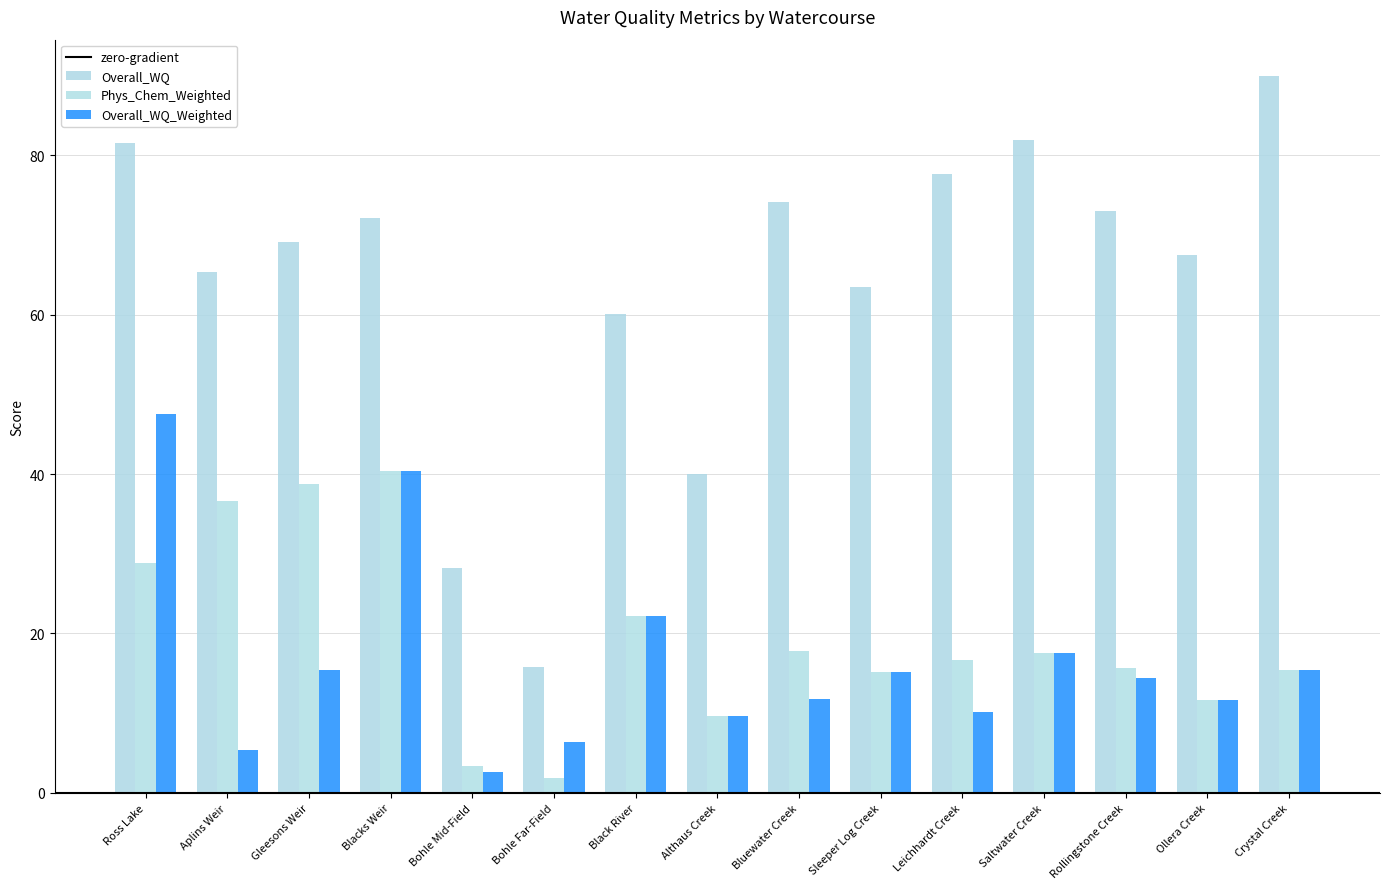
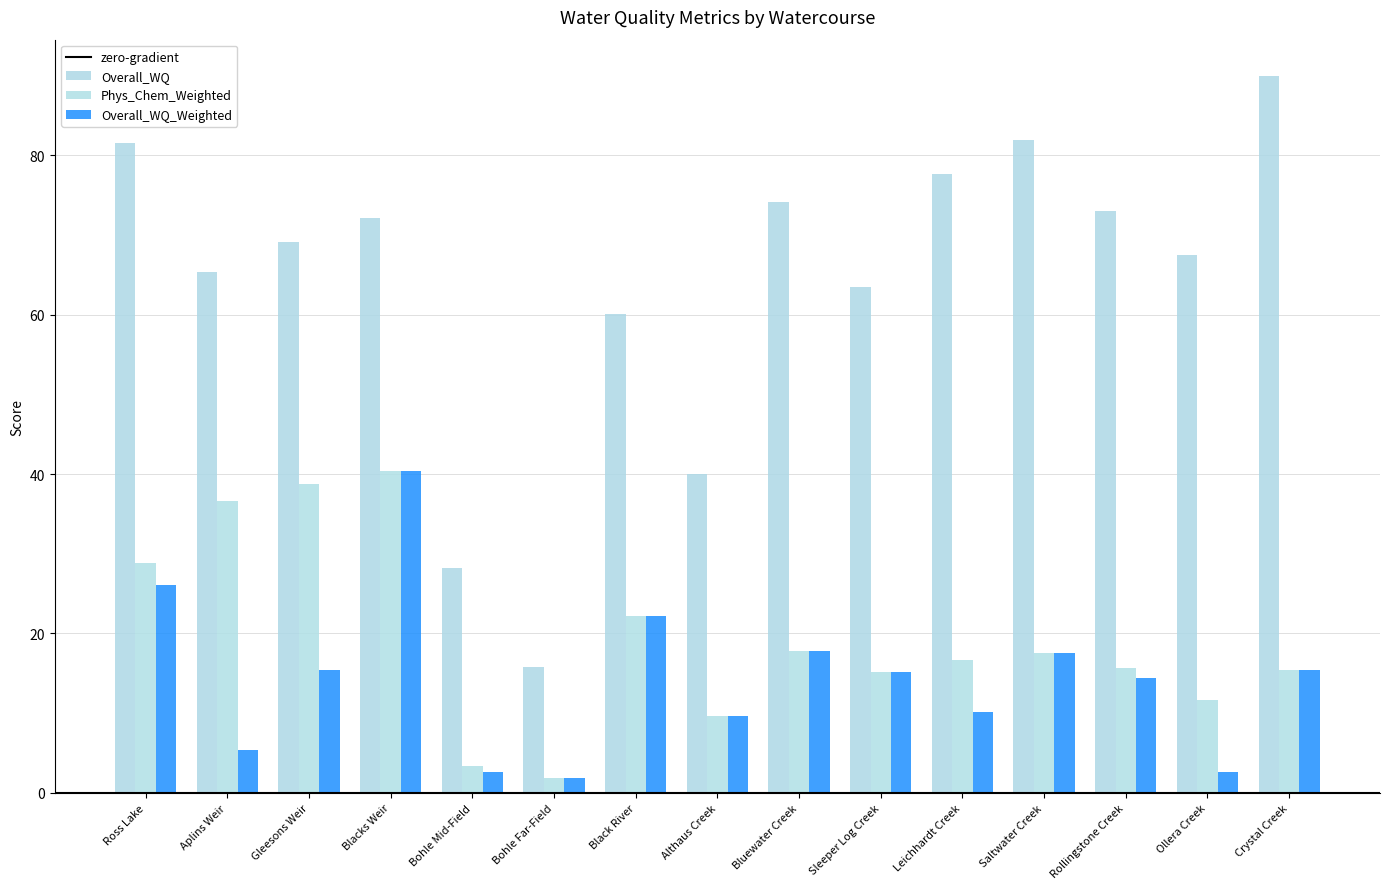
  {
    "Overall_WQ_Weighted": {
-     "Ross Lake": 48,
+     "Ross Lake": 26,
      "Aplins Weir": 5,
      "Gleesons Weir": 15,
      "Blacks Weir": 40,
      "Bohle Mid-Field": 3,
-     "Bohle Far-Field": 6,
+     "Bohle Far-Field": 2,
      "Black River": 22,
      "Althaus Creek": 10,
-     "Bluewater Creek": 12,
+     "Bluewater Creek": 18,
      "Sleeper Log Creek": 15,
      "Leichhardt Creek": 10,
      "Saltwater Creek": 18,
      "Rollingstone Creek": 14,
-     "Ollera Creek": 12,
+     "Ollera Creek": 3,
      "Crystal Creek": 15
    }
  }
